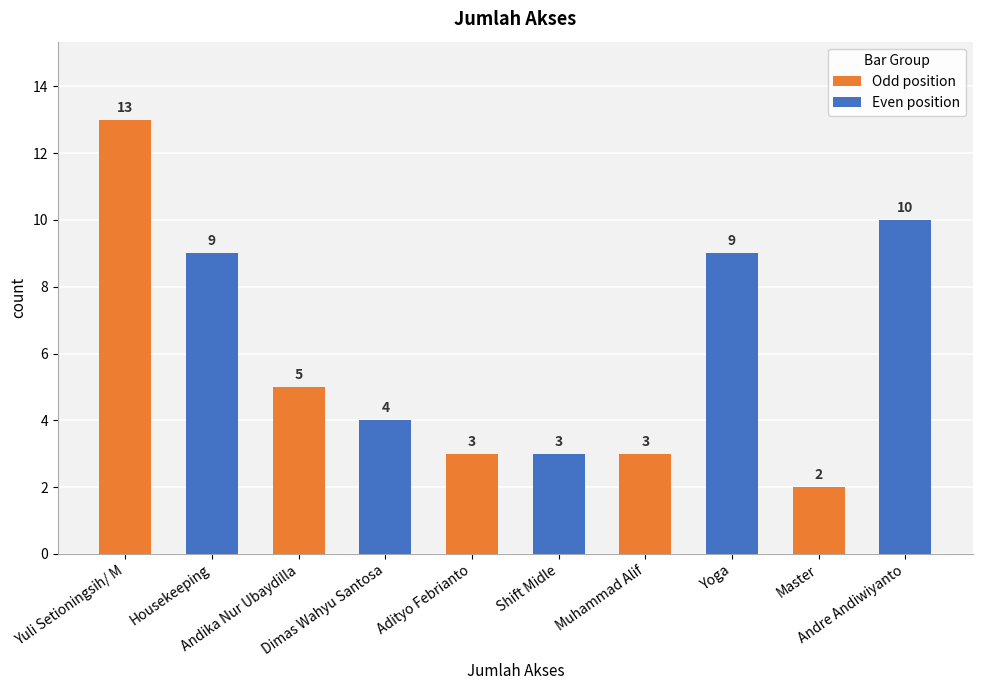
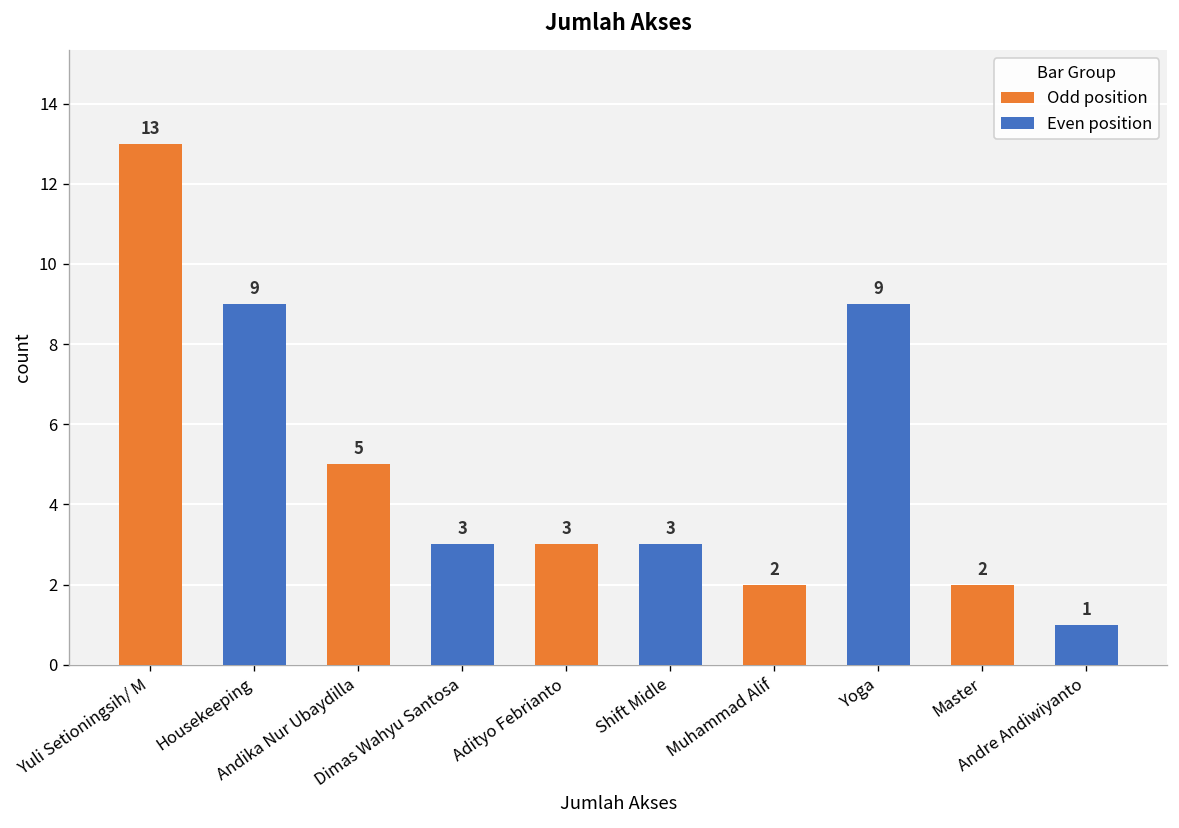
  {
    "Yuli Setioningsih/ M": 13,
    "Housekeeping": 9,
    "Andika Nur Ubaydilla": 5,
-   "Dimas Wahyu Santosa": 4,
+   "Dimas Wahyu Santosa": 3,
    "Adityo Febrianto": 3,
    "Shift Midle": 3,
-   "Muhammad Alif": 3,
+   "Muhammad Alif": 2,
    "Yoga": 9,
    "Master": 2,
-   "Andre Andiwiyanto": 10
+   "Andre Andiwiyanto": 1
  }
